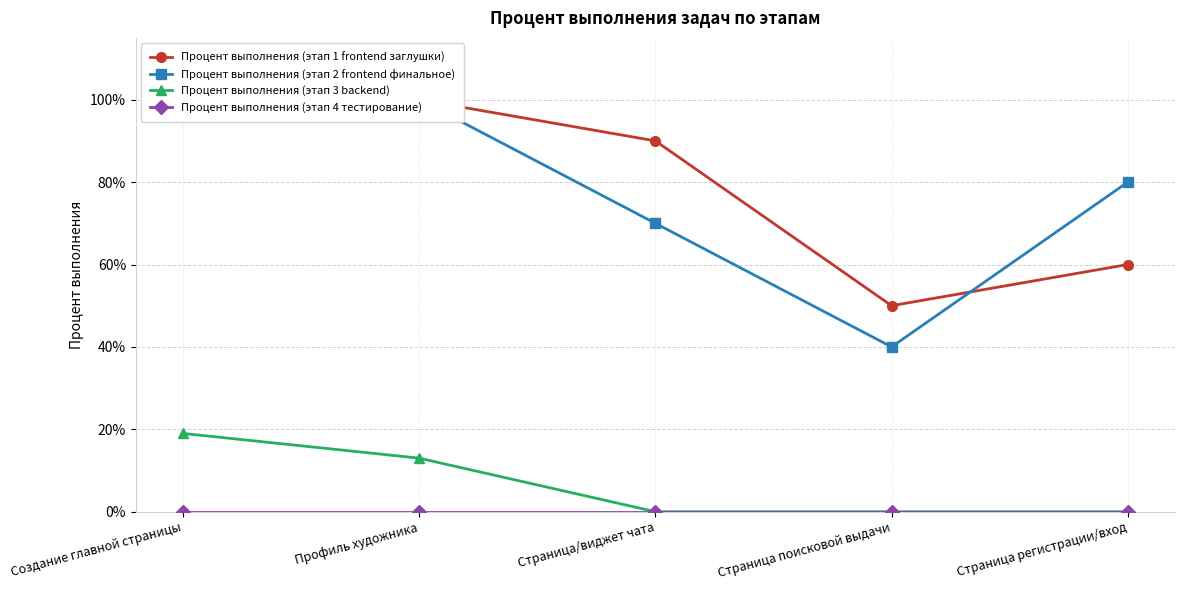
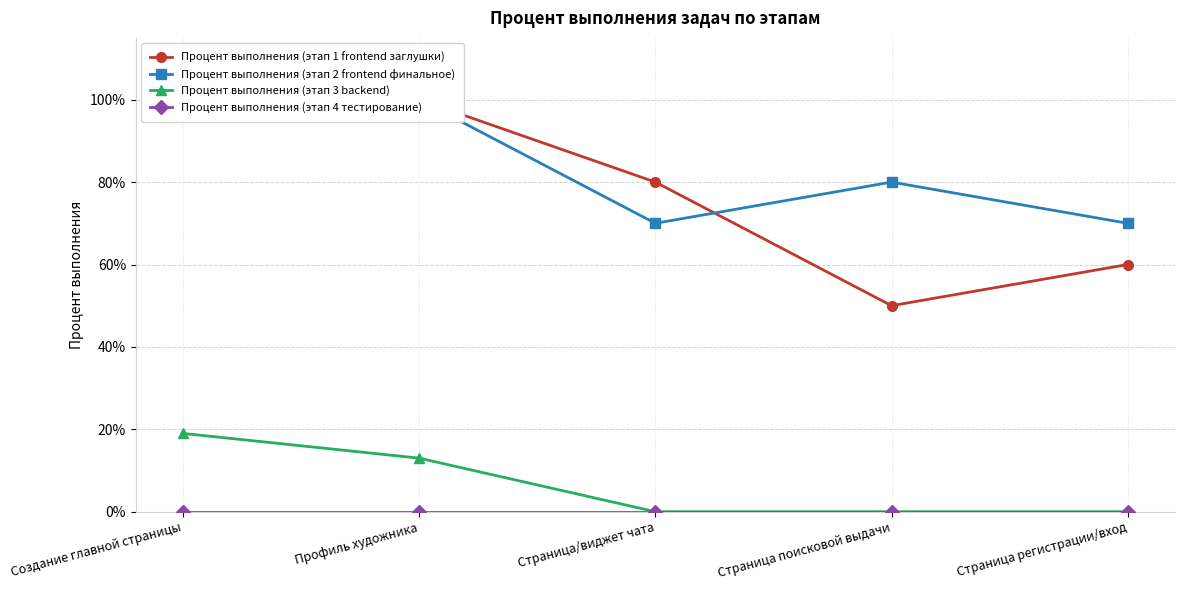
  {
    "Процент выполнения (этап 1 frontend заглушки)": {
-     "Страница/виджет чата": "90%",
+     "Страница/виджет чата": "80%",
      "Страница поисковой выдачи": "50%",
      "Страница регистрации/вход": "60%"
    },
    "Процент выполнения (этап 2 frontend финальное)": {
      "Страница/виджет чата": "70%",
-     "Страница поисковой выдачи": "40%",
-     "Страница регистрации/вход": "80%"
+     "Страница поисковой выдачи": "80%",
+     "Страница регистрации/вход": "70%"
    },
    "Процент выполнения (этап 3 backend)": {
      "Создание главной страницы": "19%",
      "Профиль художника": "13%"
    },
    "Процент выполнения (этап 4 тестирование)": {
      "Создание главной страницы": "0%",
      "Профиль художника": "0%"
    }
  }
